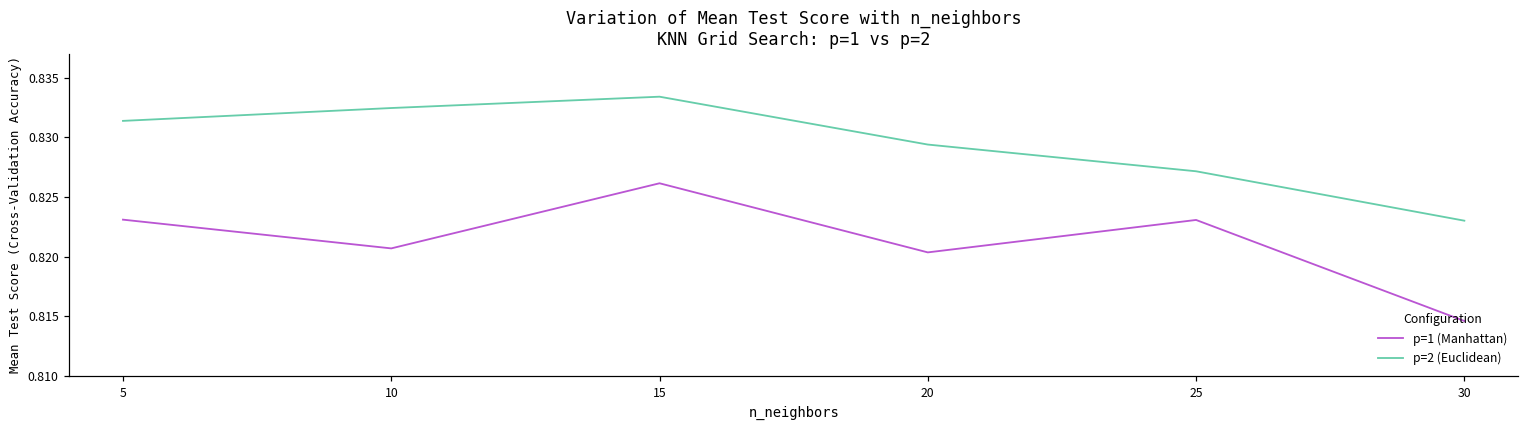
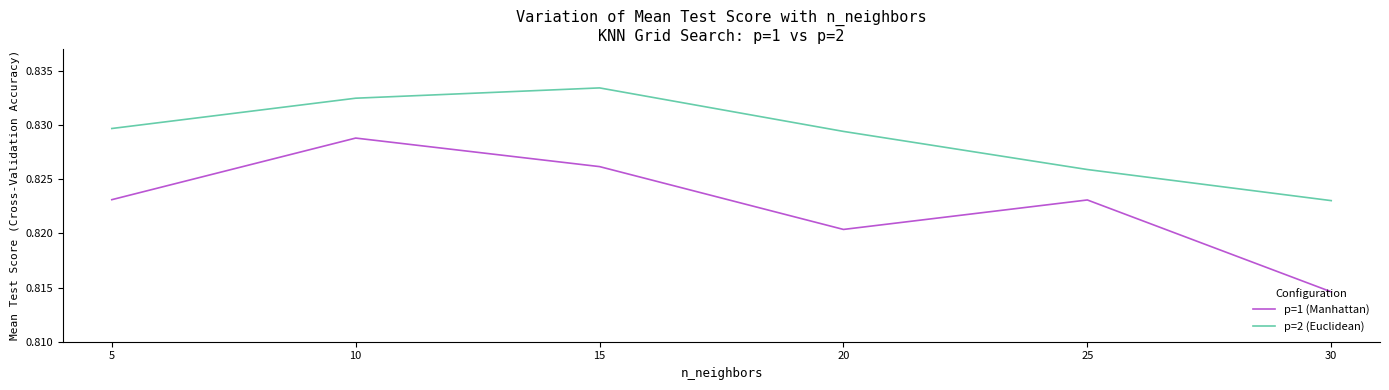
  {
    "p=1 (Manhattan)": {
      "5": 0.8231,
-     "10": 0.8207,
+     "10": 0.8288,
      "15": 0.8261,
      "20": 0.8204,
      "25": 0.8231,
      "30": 0.8146
    },
    "p=2 (Euclidean)": {
-     "5": 0.8314,
+     "5": 0.8297,
      "10": 0.8325,
      "15": 0.8334,
      "20": 0.8294,
-     "25": 0.8272,
+     "25": 0.8259,
      "30": 0.8230
    }
  }
